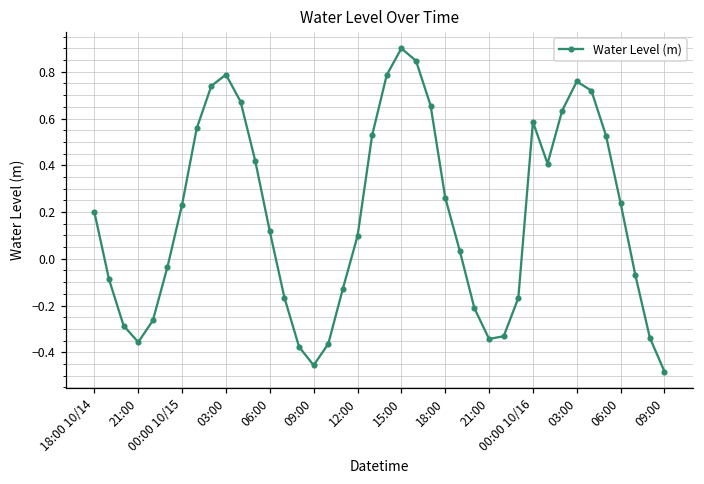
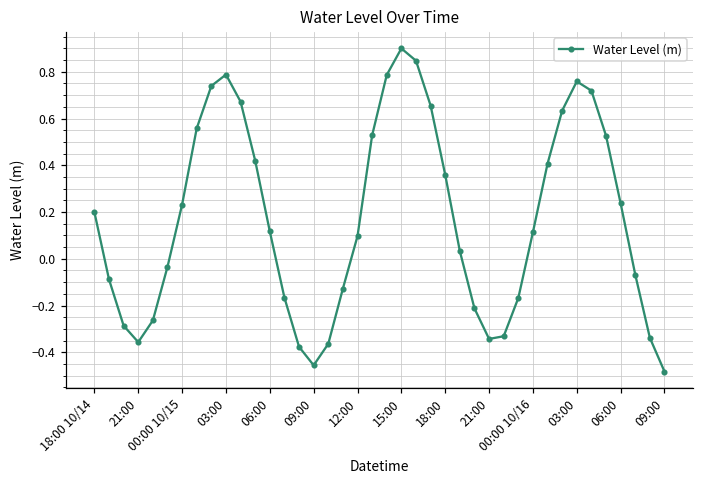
  {
    "18:00 10/14": 0.20,
    "00:00 10/15": 0.23,
    "12:00": 0.10,
    "15:00": 0.90,
-   "18:00": 0.26,
-   "00:00 10/16": 0.59
+   "18:00": 0.36,
+   "00:00 10/16": 0.11
  }
